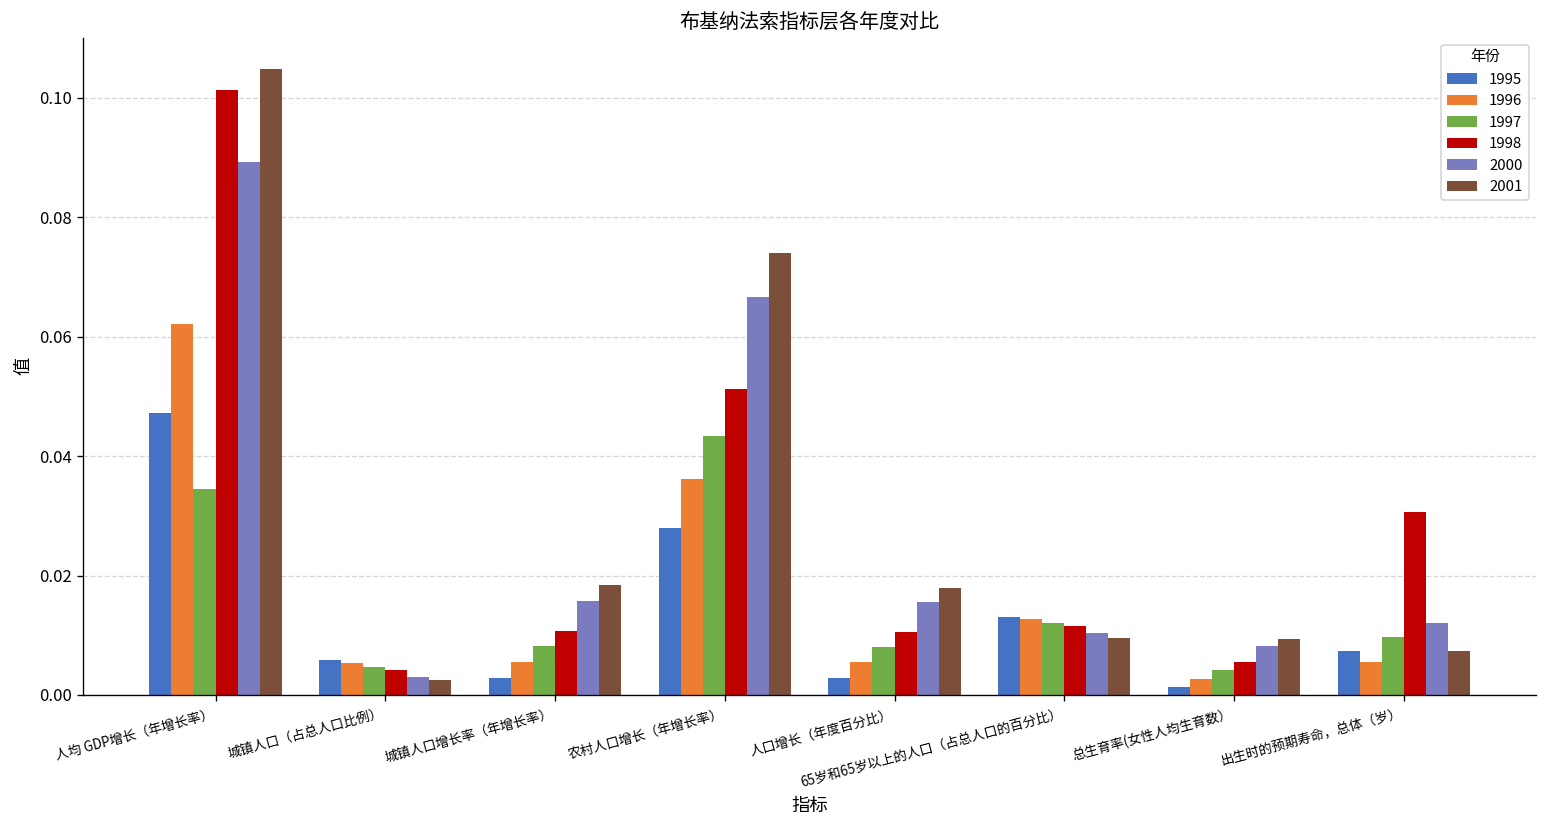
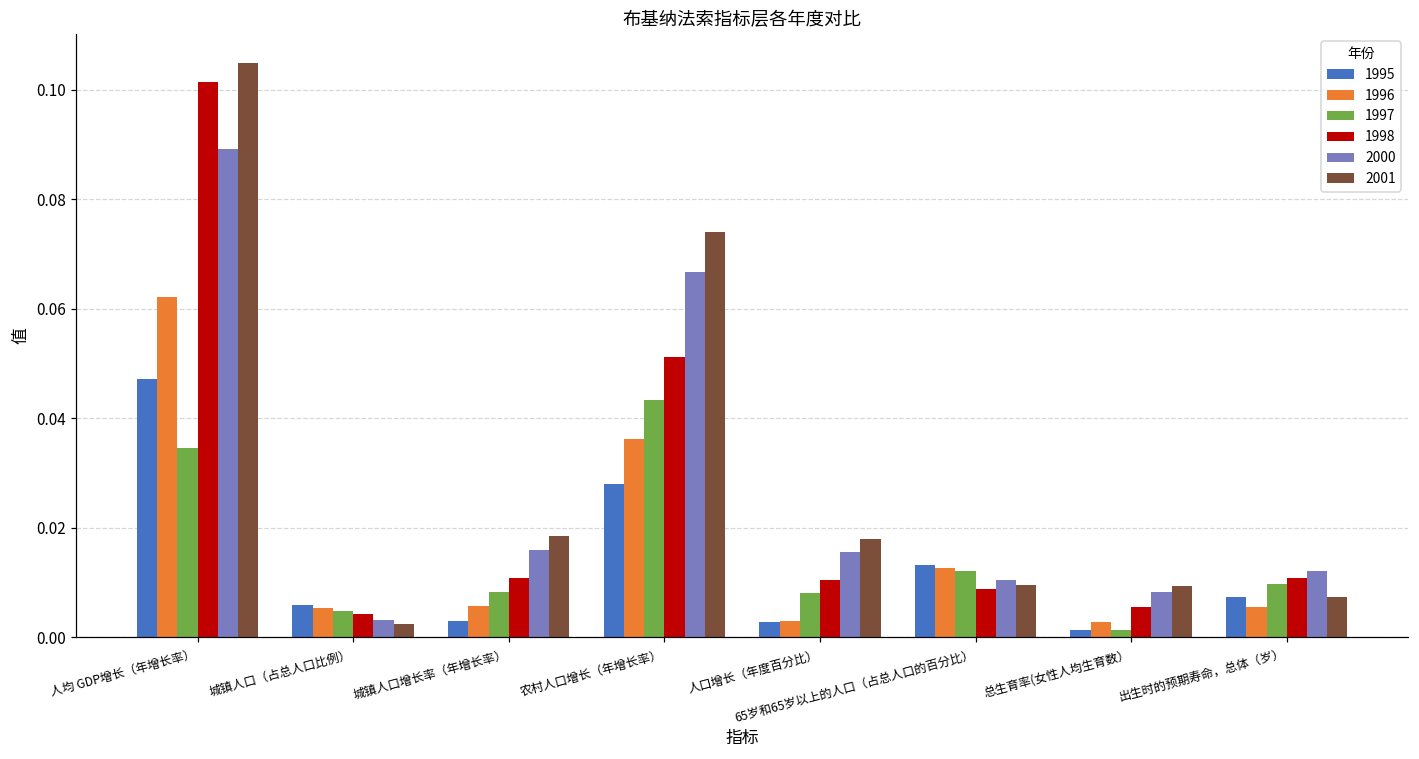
  {
    "1996": {
      "人均 GDP增长（年增长率）": 0.062,
      "城镇人口（占总人口比例）": 0.005,
      "城镇人口增长率（年增长率）": 0.006,
      "农村人口增长（年增长率）": 0.036,
-     "人口增长（年度百分比）": 0.006,
+     "人口增长（年度百分比）": 0.003,
      "65岁和65岁以上的人口（占总人口的百分比）": 0.013,
      "总生育率(女性人均生育数）": 0.003,
      "出生时的预期寿命，总体（岁）": 0.005
    },
    "1997": {
      "人均 GDP增长（年增长率）": 0.035,
      "城镇人口（占总人口比例）": 0.005,
      "城镇人口增长率（年增长率）": 0.008,
      "农村人口增长（年增长率）": 0.043,
      "人口增长（年度百分比）": 0.008,
      "65岁和65岁以上的人口（占总人口的百分比）": 0.012,
-     "总生育率(女性人均生育数）": 0.004,
+     "总生育率(女性人均生育数）": 0.001,
      "出生时的预期寿命，总体（岁）": 0.010
    },
    "1998": {
      "人均 GDP增长（年增长率）": 0.101,
      "城镇人口（占总人口比例）": 0.004,
      "城镇人口增长率（年增长率）": 0.011,
      "农村人口增长（年增长率）": 0.051,
      "人口增长（年度百分比）": 0.010,
-     "65岁和65岁以上的人口（占总人口的百分比）": 0.012,
+     "65岁和65岁以上的人口（占总人口的百分比）": 0.009,
      "总生育率(女性人均生育数）": 0.006,
-     "出生时的预期寿命，总体（岁）": 0.031
+     "出生时的预期寿命，总体（岁）": 0.011
    },
    "2001": {
      "人均 GDP增长（年增长率）": 0.105,
      "城镇人口（占总人口比例）": 0.002,
      "城镇人口增长率（年增长率）": 0.018,
      "农村人口增长（年增长率）": 0.074,
      "人口增长（年度百分比）": 0.018,
      "65岁和65岁以上的人口（占总人口的百分比）": 0.010,
      "总生育率(女性人均生育数）": 0.009,
      "出生时的预期寿命，总体（岁）": 0.007
    }
  }
